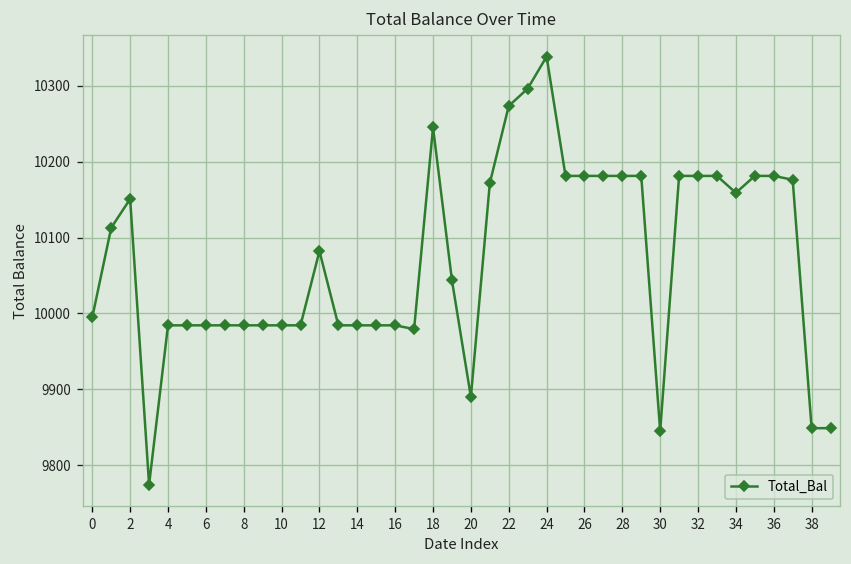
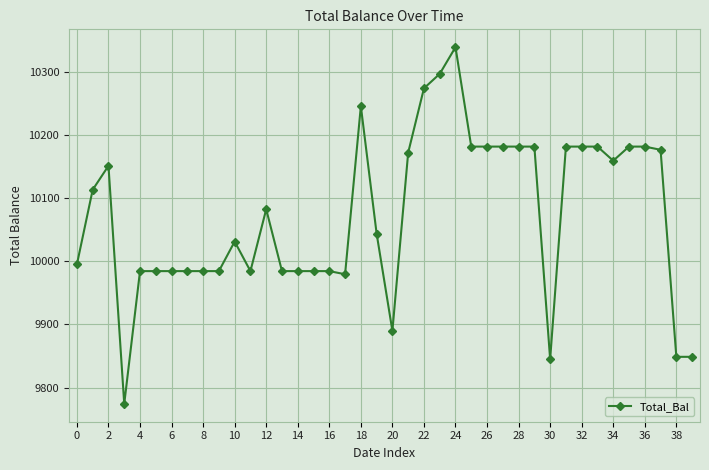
  {
    "0": 10000,
    "2": 10150,
    "4": 9980,
    "6": 9980,
    "8": 9980,
-   "10": 9980,
+   "10": 10030,
    "12": 10080,
    "14": 9980,
    "16": 9980,
    "18": 10250,
    "20": 9890,
    "22": 10270,
    "24": 10340,
    "26": 10180,
    "28": 10180,
    "30": 9840,
    "32": 10180,
    "34": 10160,
    "36": 10180,
    "38": 9850
  }
